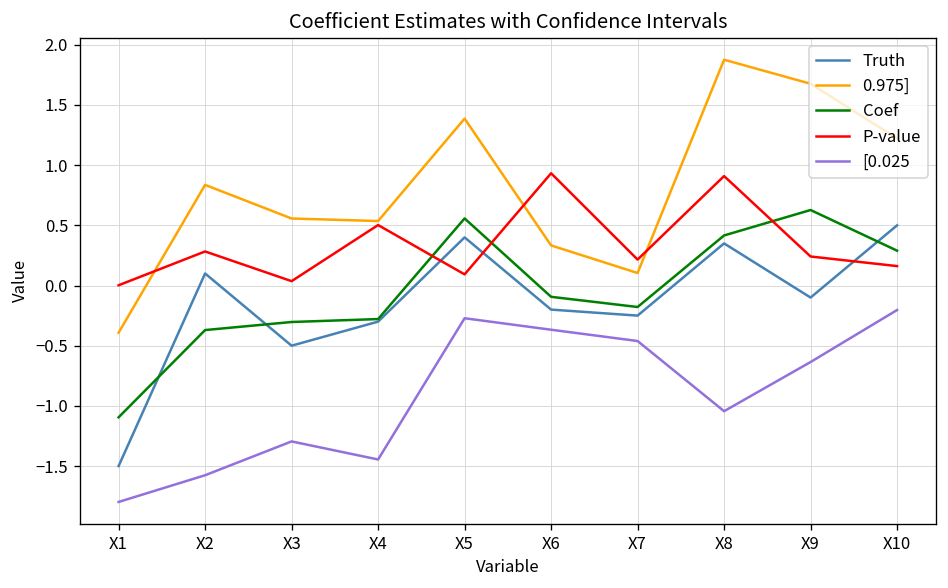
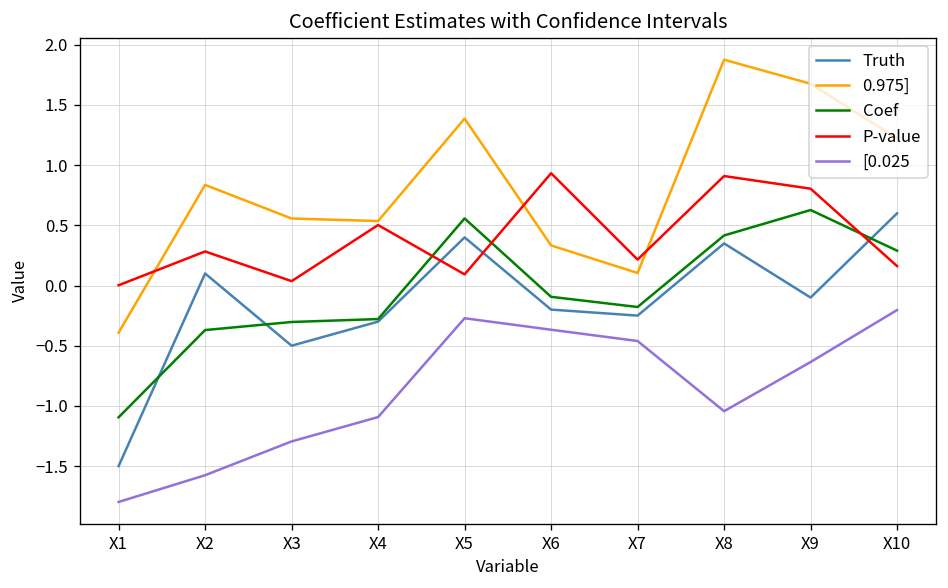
  {
    "Truth": {
      "X1": -1.5,
      "X2": 0.1,
      "X3": -0.5,
      "X5": 0.4,
      "X6": -0.2,
      "X7": -0.25,
      "X8": 0.35,
      "X9": -0.1,
-     "X10": 0.5
+     "X10": 0.6
    },
    "0.975]": {
      "X1": -0.39,
      "X2": 0.84,
      "X3": 0.56,
      "X4": 0.54,
      "X5": 1.39,
      "X6": 0.33,
      "X7": 0.10,
      "X8": 1.88
    },
    "Coef": {
      "X1": -1.09,
      "X2": -0.37,
      "X3": -0.30,
      "X5": 0.56,
      "X6": -0.09,
      "X7": -0.18,
      "X8": 0.42,
      "X9": 0.63,
      "X10": 0.29
    },
    "P-value": {
      "X1": 0.00,
      "X2": 0.28,
      "X3": 0.04,
      "X4": 0.50,
      "X5": 0.09,
      "X6": 0.93,
      "X7": 0.22,
      "X8": 0.91,
-     "X9": 0.24,
+     "X9": 0.80,
      "X10": 0.16
    },
    "[0.025": {
      "X1": -1.80,
      "X2": -1.58,
      "X3": -1.30,
-     "X4": -1.45,
+     "X4": -1.09,
      "X5": -0.27,
      "X6": -0.37,
      "X7": -0.46,
      "X8": -1.04,
      "X9": -0.64,
      "X10": -0.20
    }
  }
